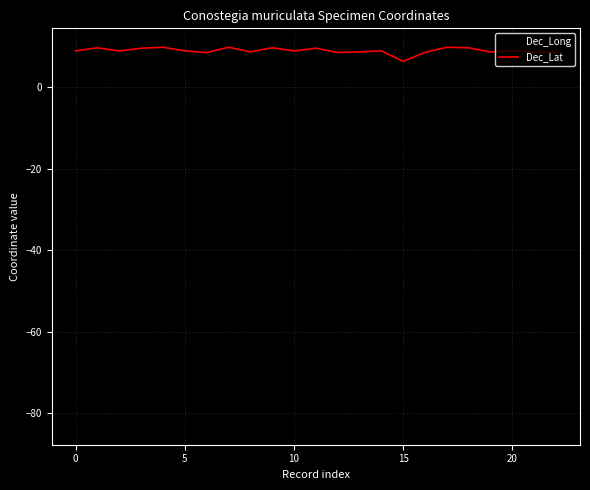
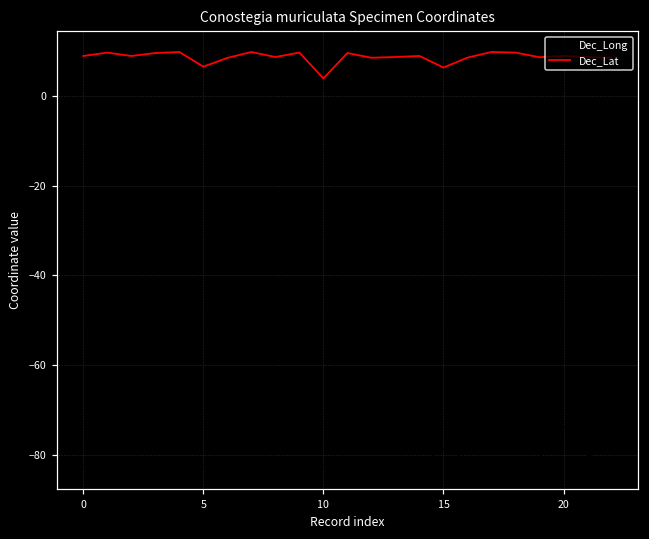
  {
    "Dec_Long": {
      "0": -82,
      "5": -82,
      "10": -82,
      "15": -79,
      "20": -74
    },
    "Dec_Lat": {
      "0": 9,
-     "5": 9,
-     "10": 9,
+     "5": 7,
+     "10": 4,
      "15": 6
    }
  }
